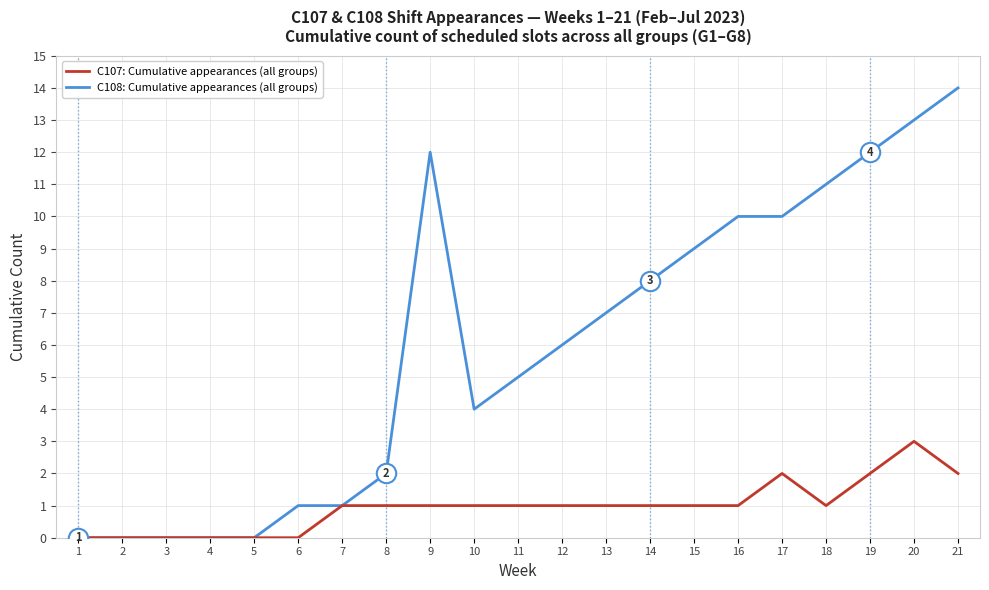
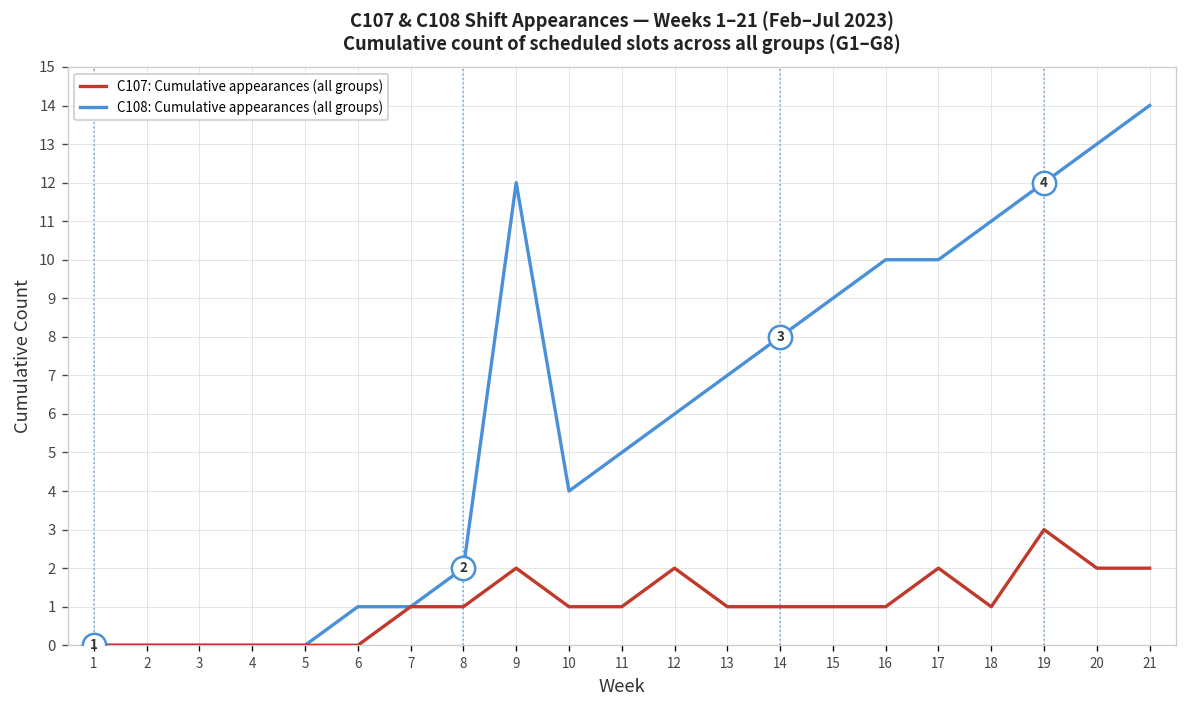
  {
    "C108: Cumulative appearances (all groups)": {
      "6": 1,
      "9": 12,
      "10": 4,
      "11": 5,
      "12": 6,
      "13": 7,
      "15": 9,
      "16": 10,
      "17": 10,
      "18": 11,
      "20": 13,
      "21": 14
    },
    "C107: Cumulative appearances (all groups)": {
      "6": 0,
      "8": 1,
-     "9": 1,
+     "9": 2,
      "10": 1,
      "11": 1,
-     "12": 1,
+     "12": 2,
      "13": 1,
      "14": 1,
      "15": 1,
      "16": 1,
      "17": 2,
      "18": 1,
-     "19": 2,
-     "20": 3,
+     "19": 3,
+     "20": 2,
      "21": 2
    }
  }
